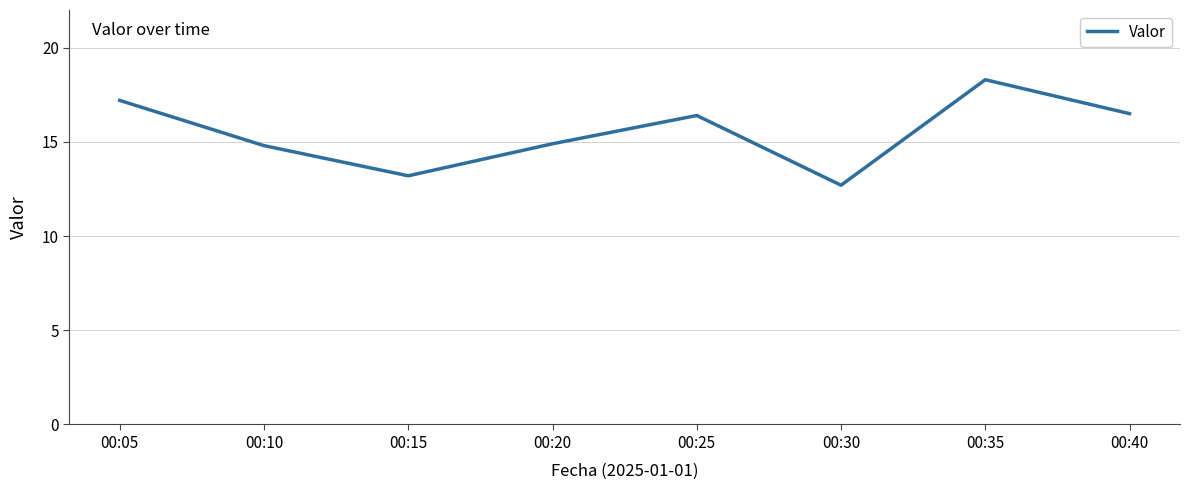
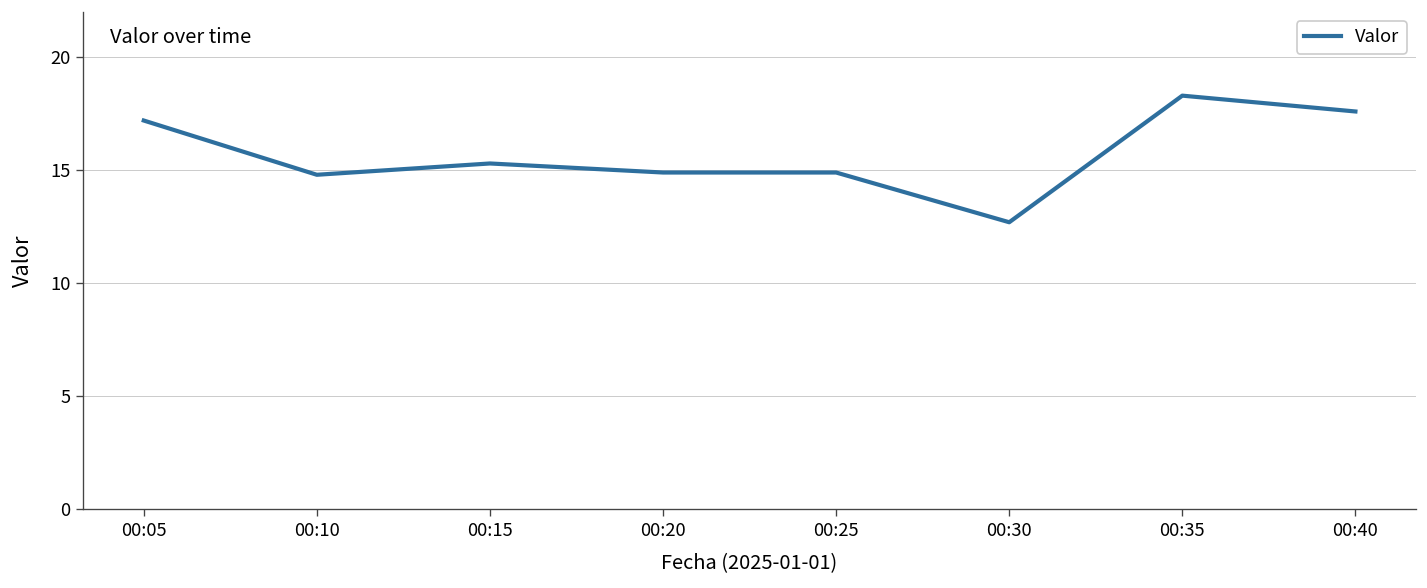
  {
    "00:05": 17.2,
    "00:10": 14.8,
-   "00:15": 13.2,
+   "00:15": 15.3,
    "00:20": 14.9,
-   "00:25": 16.4,
+   "00:25": 14.9,
    "00:30": 12.7,
    "00:35": 18.3,
-   "00:40": 16.5
+   "00:40": 17.6
  }
